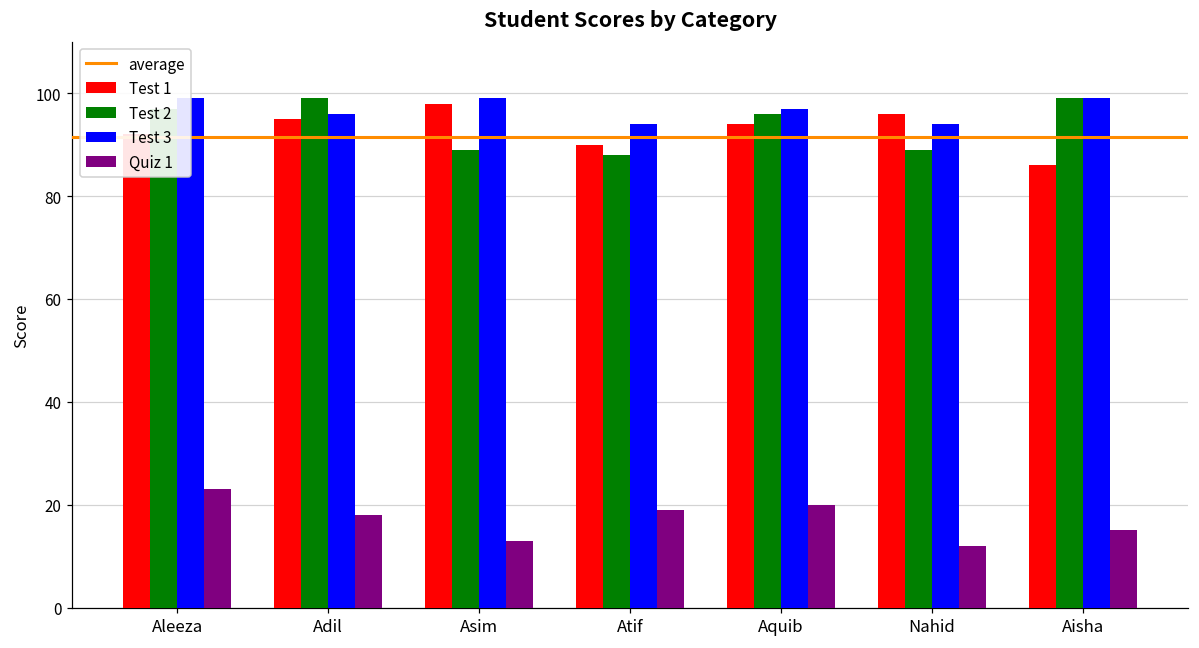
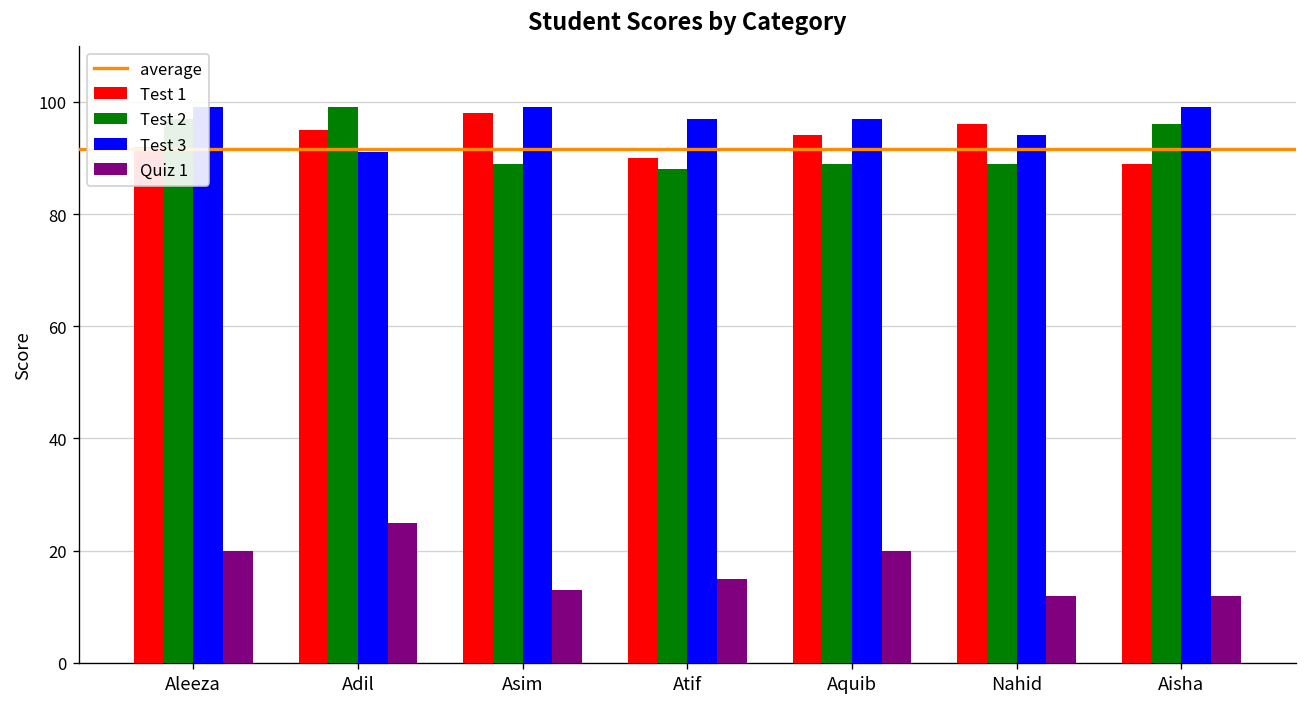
  {
    "Test 1": {
      "Adil": 95,
      "Asim": 98,
      "Atif": 90,
      "Aquib": 94,
      "Nahid": 96,
-     "Aisha": 86
+     "Aisha": 89
    },
    "Test 2": {
      "Adil": 99,
      "Asim": 89,
      "Atif": 88,
-     "Aquib": 96,
+     "Aquib": 89,
      "Nahid": 89,
-     "Aisha": 99
+     "Aisha": 96
    },
    "Test 3": {
-     "Adil": 96,
+     "Adil": 91,
      "Asim": 99,
-     "Atif": 94,
+     "Atif": 97,
      "Aquib": 97,
      "Nahid": 94,
      "Aisha": 99
    },
    "Quiz 1": {
-     "Aleeza": 23,
-     "Adil": 18,
+     "Aleeza": 20,
+     "Adil": 25,
      "Asim": 13,
-     "Atif": 19,
+     "Atif": 15,
      "Aquib": 20,
      "Nahid": 12,
-     "Aisha": 15
+     "Aisha": 12
    }
  }
